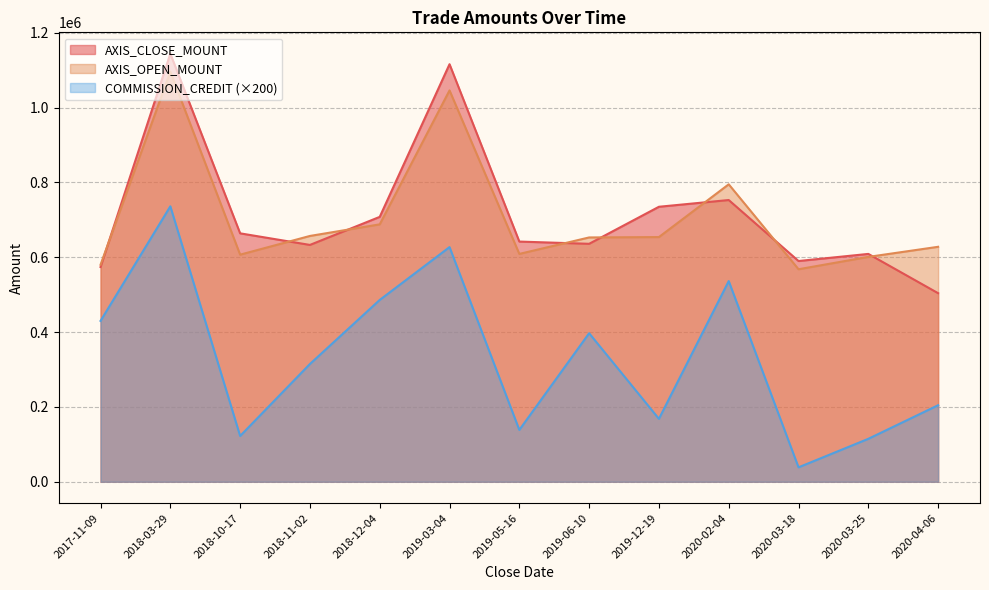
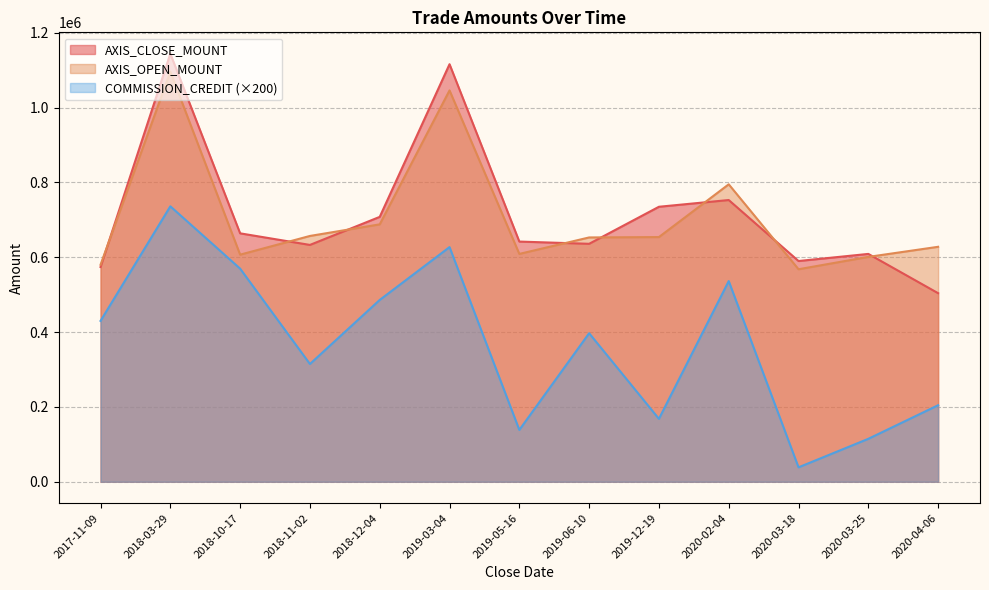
  {
    "COMMISSION_CREDIT (×200)": {
      "2017-11-09": 430000,
      "2018-03-29": 740000,
-     "2018-10-17": 120000,
+     "2018-10-17": 570000,
      "2018-11-02": 310000,
      "2018-12-04": 490000,
      "2019-03-04": 630000,
      "2019-05-16": 140000,
      "2019-06-10": 400000,
      "2019-12-19": 170000,
      "2020-02-04": 540000,
      "2020-03-18": 40000,
      "2020-03-25": 110000,
      "2020-04-06": 200000
    }
  }
